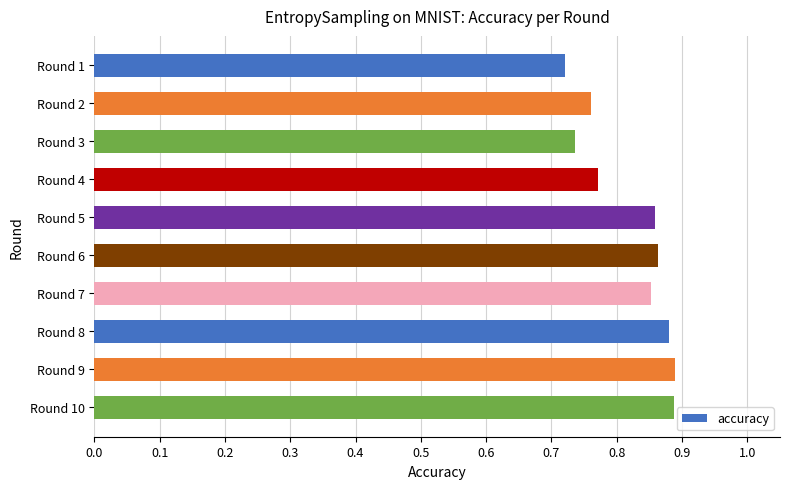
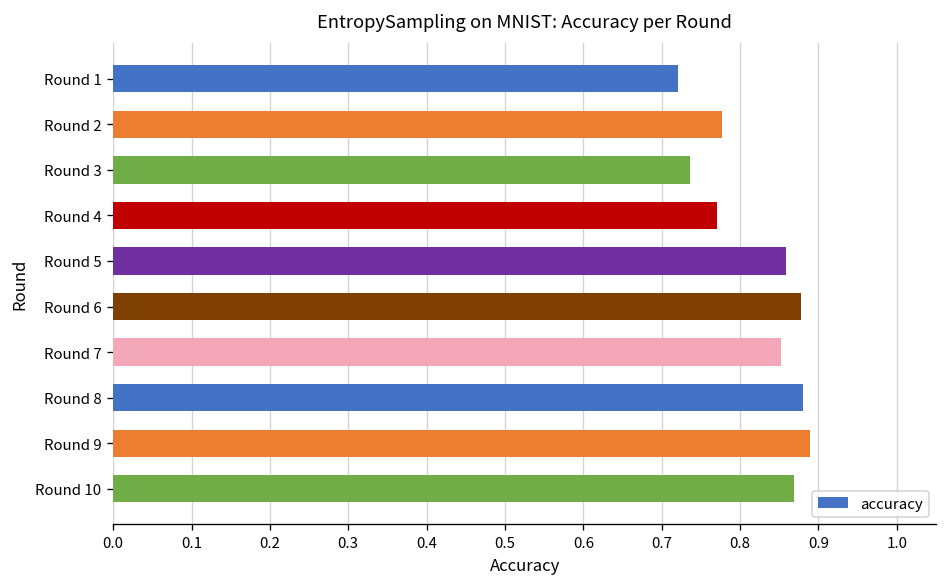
  {
    "Round 1": 0.72,
-   "Round 2": 0.76,
+   "Round 2": 0.78,
    "Round 3": 0.74,
    "Round 4": 0.77,
    "Round 5": 0.86,
-   "Round 6": 0.86,
+   "Round 6": 0.88,
    "Round 7": 0.85,
    "Round 8": 0.88,
    "Round 9": 0.89,
-   "Round 10": 0.89
+   "Round 10": 0.87
  }
